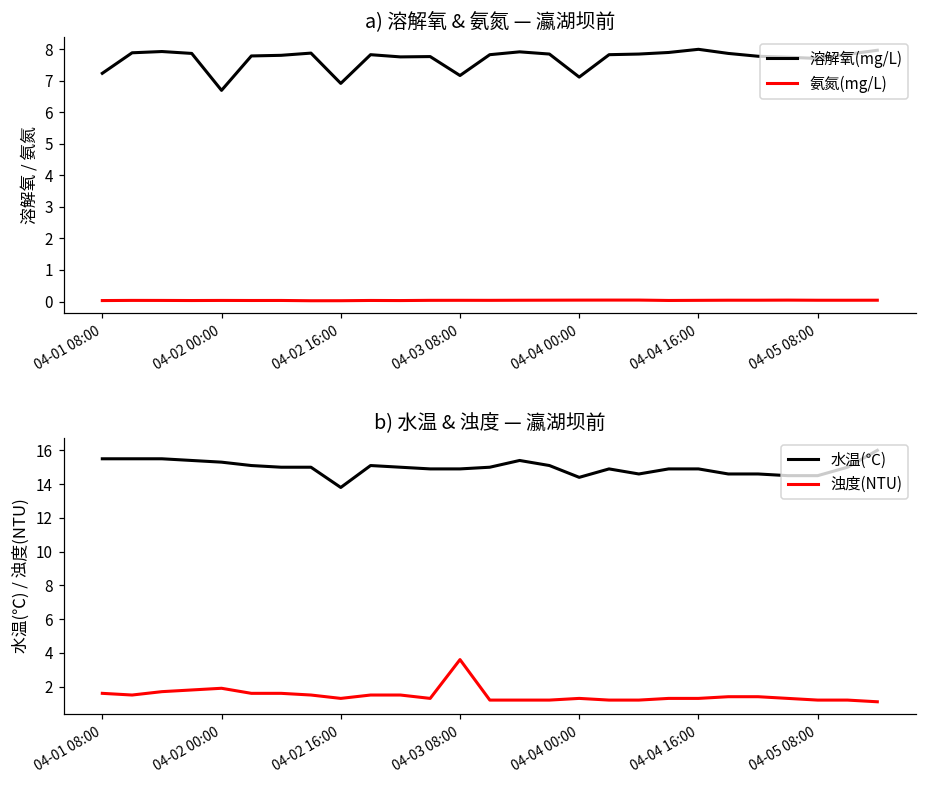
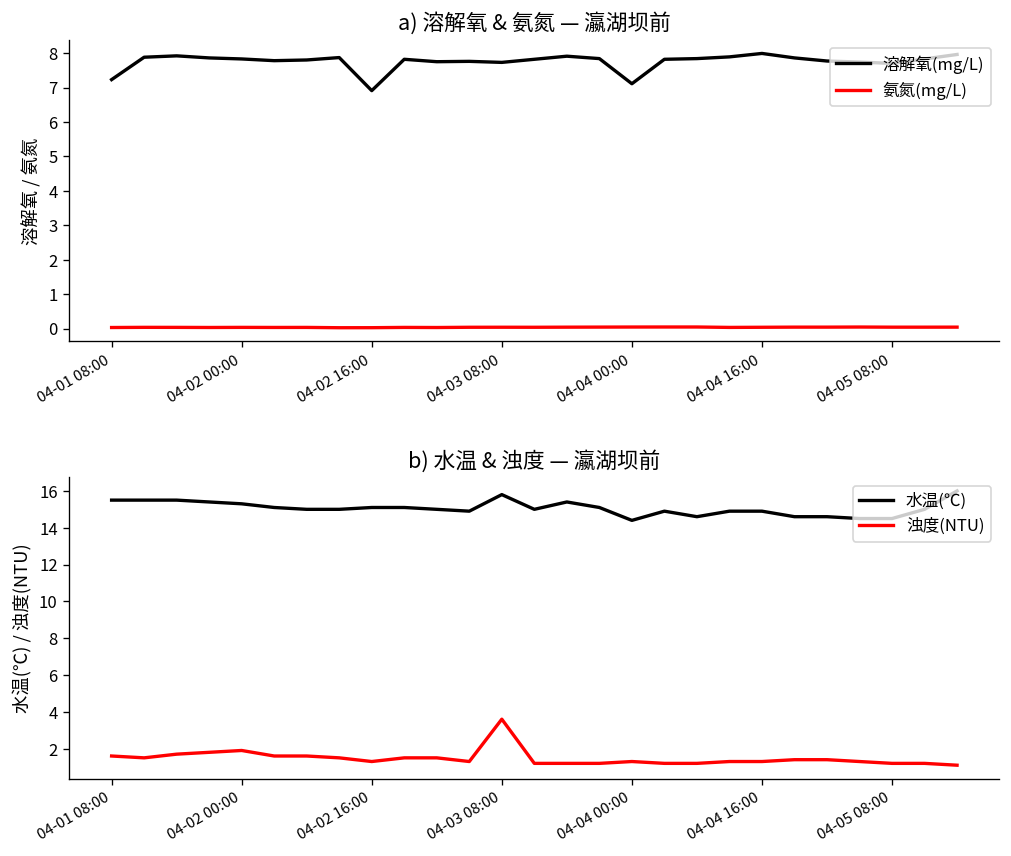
  {
    "a) 溶解氧 & 氨氮 — 瀛湖坝前": {
      "溶解氧(mg/L)": {
        "04-01 08:00": 7.2,
-       "04-02 00:00": 6.7,
+       "04-02 00:00": 7.8,
        "04-02 16:00": 6.9,
-       "04-03 08:00": 7.2,
+       "04-03 08:00": 7.7,
        "04-04 00:00": 7.1,
        "04-04 16:00": 8.0
      },
      "氨氮(mg/L)": {
        "04-01 08:00": 0.0,
        "04-02 00:00": 0.0,
        "04-02 16:00": 0.0,
        "04-03 08:00": 0.0,
        "04-04 00:00": 0.0,
        "04-04 16:00": 0.0,
        "04-05 08:00": 0.0
      }
    },
    "b) 水温 & 浊度 — 瀛湖坝前": {
      "水温(℃)": {
        "04-01 08:00": 15.5,
        "04-02 00:00": 15.3,
-       "04-02 16:00": 13.8,
-       "04-03 08:00": 14.9,
+       "04-02 16:00": 15.1,
+       "04-03 08:00": 15.8,
        "04-04 00:00": 14.4,
        "04-04 16:00": 14.9
      },
      "浊度(NTU)": {
        "04-01 08:00": 1.6,
        "04-02 00:00": 1.9,
        "04-02 16:00": 1.3,
        "04-03 08:00": 3.6,
        "04-04 00:00": 1.3,
        "04-04 16:00": 1.3,
        "04-05 08:00": 1.2
      }
    }
  }
